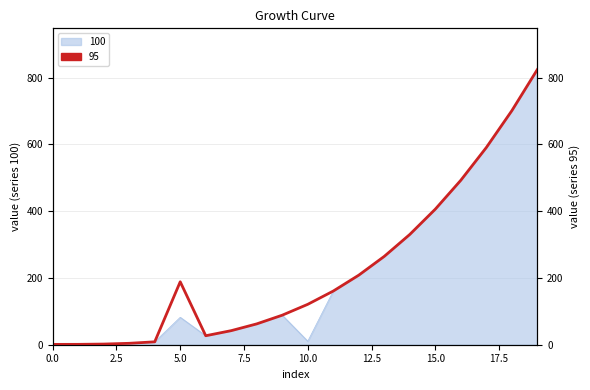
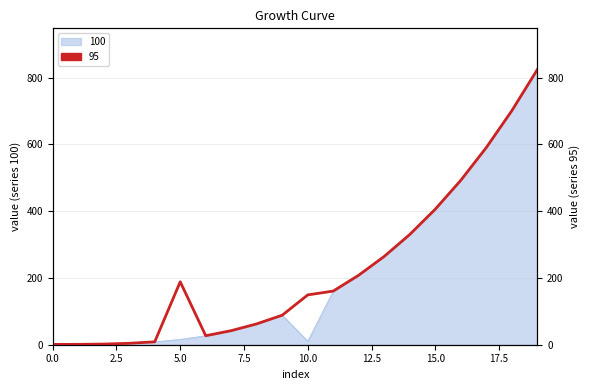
  {
    "100": {
      "0.0": 0,
-     "5.0": 80,
+     "5.0": 20,
      "10.0": 10,
      "15.0": 410
    },
    "95": {
      "0.0": 0,
      "5.0": 190,
-     "10.0": 120,
+     "10.0": 150,
      "15.0": 410
    }
  }
